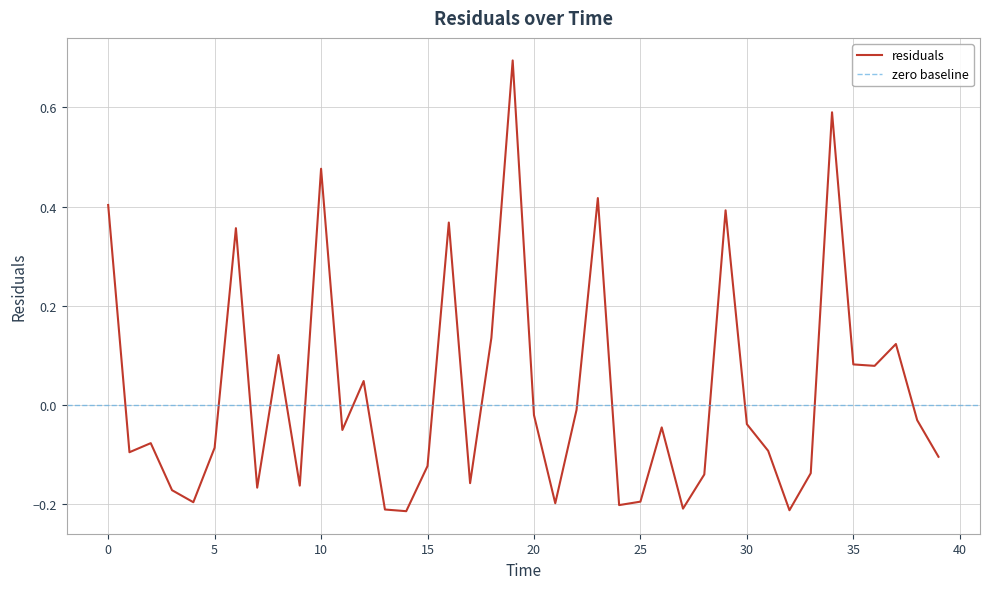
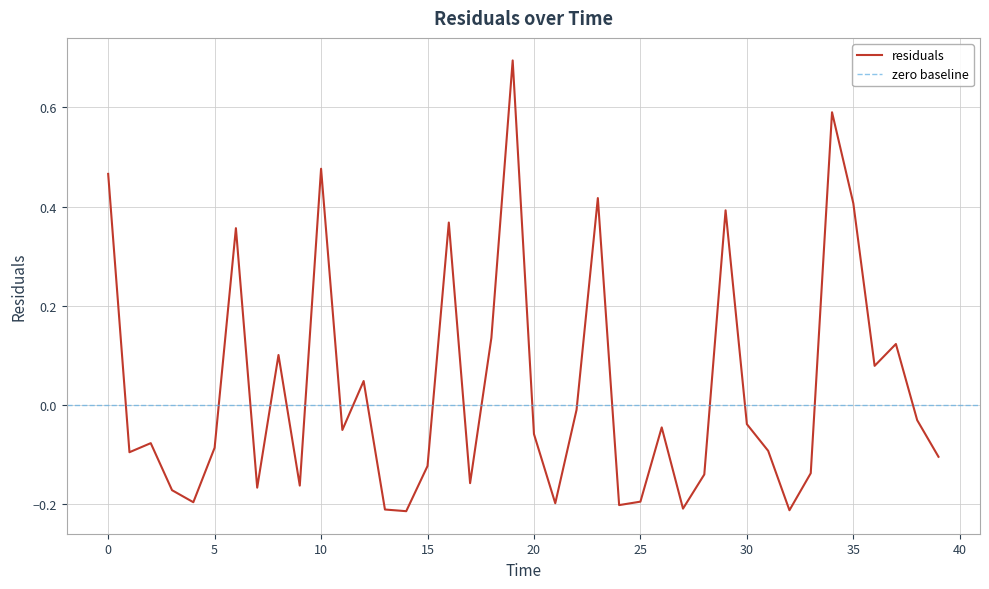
  {
-   "0": 0.40,
+   "0": 0.47,
    "5": -0.09,
    "10": 0.48,
    "15": -0.12,
-   "20": -0.02,
+   "20": -0.06,
    "25": -0.19,
    "30": -0.04,
-   "35": 0.08
+   "35": 0.41
  }
